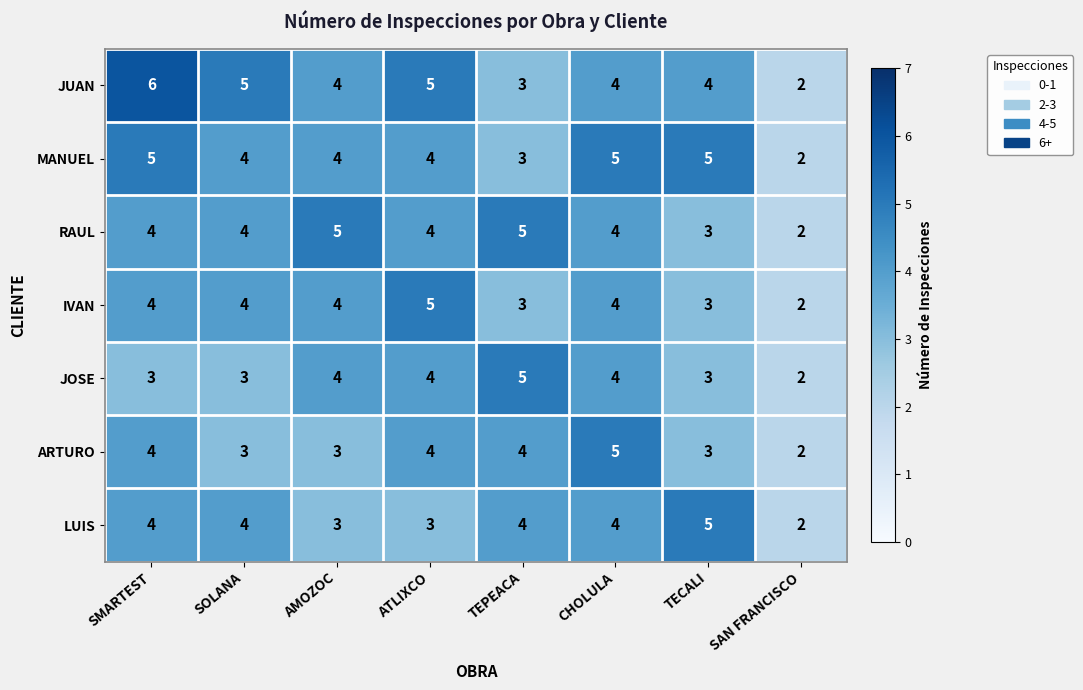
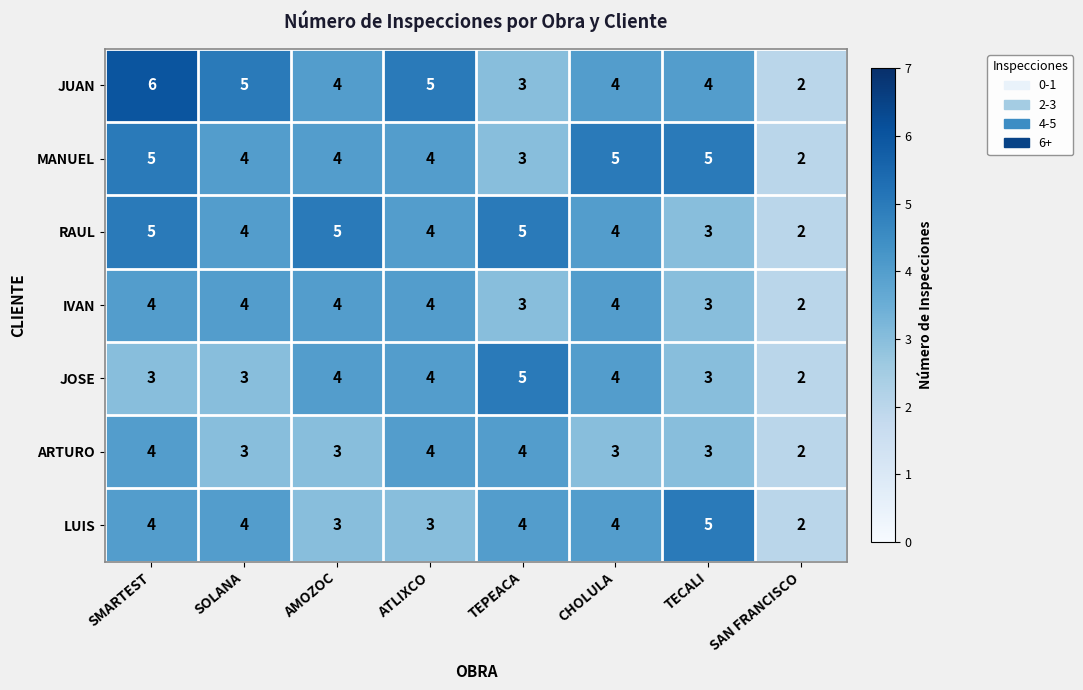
  {
    "JUAN": {
      "SMARTEST": 6,
      "SOLANA": 5,
      "AMOZOC": 4,
      "ATLIXCO": 5,
      "TEPEACA": 3,
      "CHOLULA": 4,
      "TECALI": 4,
      "SAN FRANCISCO": 2
    },
    "MANUEL": {
      "SMARTEST": 5,
      "SOLANA": 4,
      "AMOZOC": 4,
      "ATLIXCO": 4,
      "TEPEACA": 3,
      "CHOLULA": 5,
      "TECALI": 5,
      "SAN FRANCISCO": 2
    },
    "RAUL": {
-     "SMARTEST": 4,
+     "SMARTEST": 5,
      "SOLANA": 4,
      "AMOZOC": 5,
      "ATLIXCO": 4,
      "TEPEACA": 5,
      "CHOLULA": 4,
      "TECALI": 3,
      "SAN FRANCISCO": 2
    },
    "IVAN": {
      "SMARTEST": 4,
      "SOLANA": 4,
      "AMOZOC": 4,
-     "ATLIXCO": 5,
+     "ATLIXCO": 4,
      "TEPEACA": 3,
      "CHOLULA": 4,
      "TECALI": 3,
      "SAN FRANCISCO": 2
    },
    "JOSE": {
      "SMARTEST": 3,
      "SOLANA": 3,
      "AMOZOC": 4,
      "ATLIXCO": 4,
      "TEPEACA": 5,
      "CHOLULA": 4,
      "TECALI": 3,
      "SAN FRANCISCO": 2
    },
    "ARTURO": {
      "SMARTEST": 4,
      "SOLANA": 3,
      "AMOZOC": 3,
      "ATLIXCO": 4,
      "TEPEACA": 4,
-     "CHOLULA": 5,
+     "CHOLULA": 3,
      "TECALI": 3,
      "SAN FRANCISCO": 2
    },
    "LUIS": {
      "SMARTEST": 4,
      "SOLANA": 4,
      "AMOZOC": 3,
      "ATLIXCO": 3,
      "TEPEACA": 4,
      "CHOLULA": 4,
      "TECALI": 5,
      "SAN FRANCISCO": 2
    }
  }
